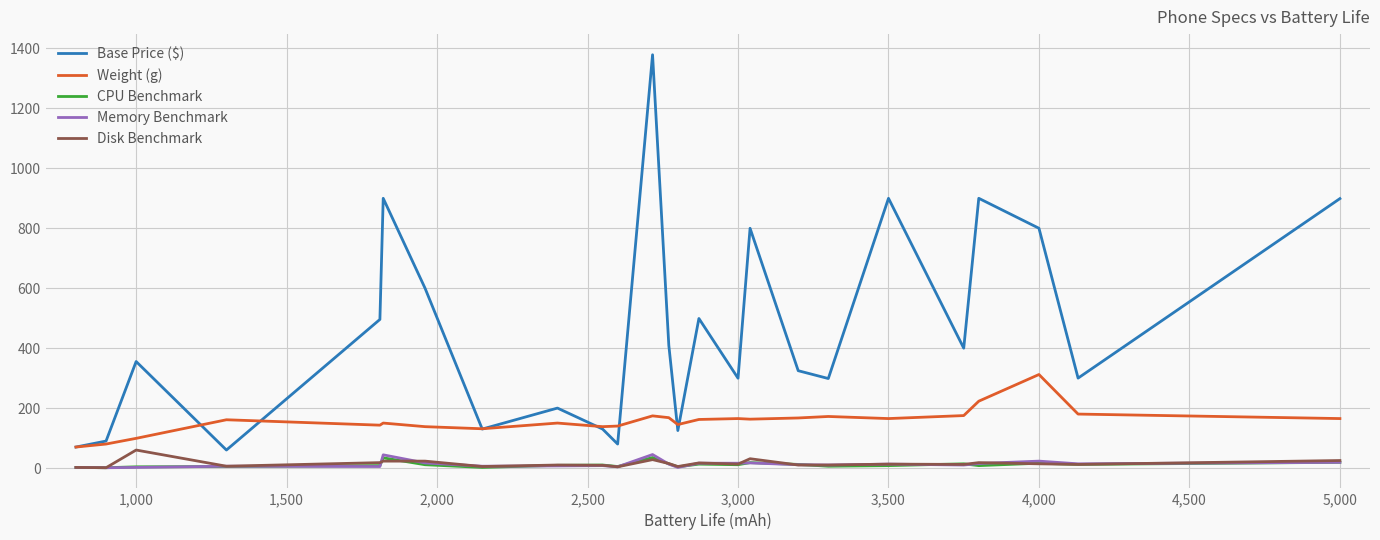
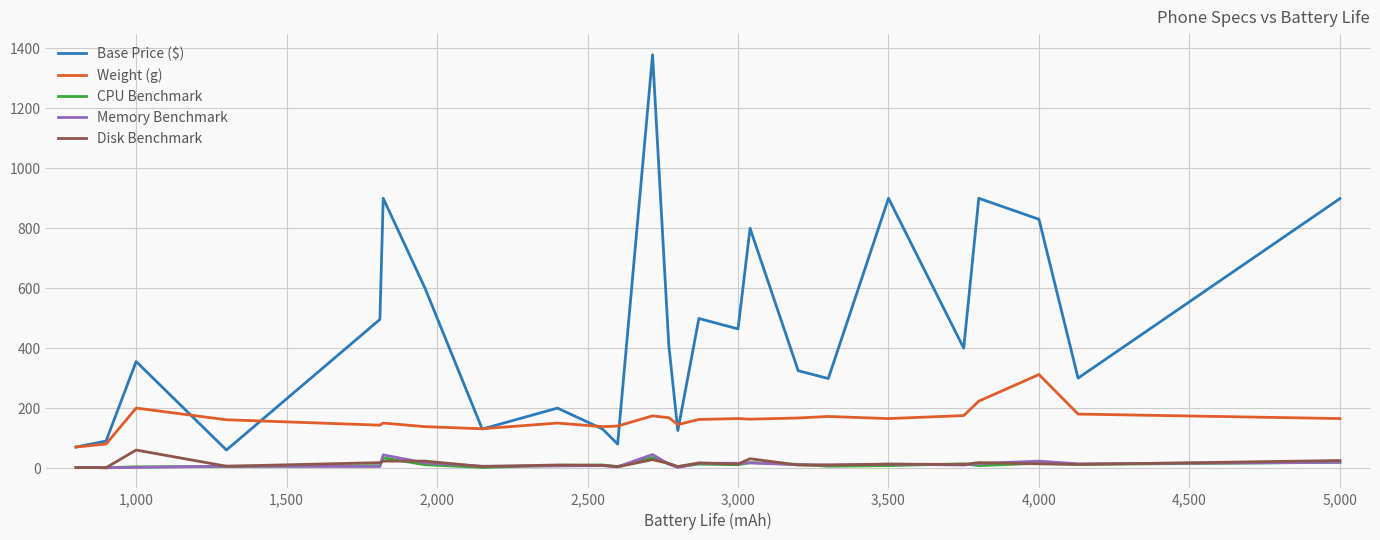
  {
    "Base Price ($)": {
      "1,000": 360,
-     "3,000": 300,
+     "3,000": 460,
      "3,500": 900,
-     "4,000": 800,
+     "4,000": 830,
      "5,000": 900
    },
    "Weight (g)": {
-     "1,000": 100,
+     "1,000": 200,
      "3,000": 170,
      "3,500": 170,
      "4,000": 310,
      "5,000": 170
    },
    "Disk Benchmark": {
      "1,000": 60
    }
  }
